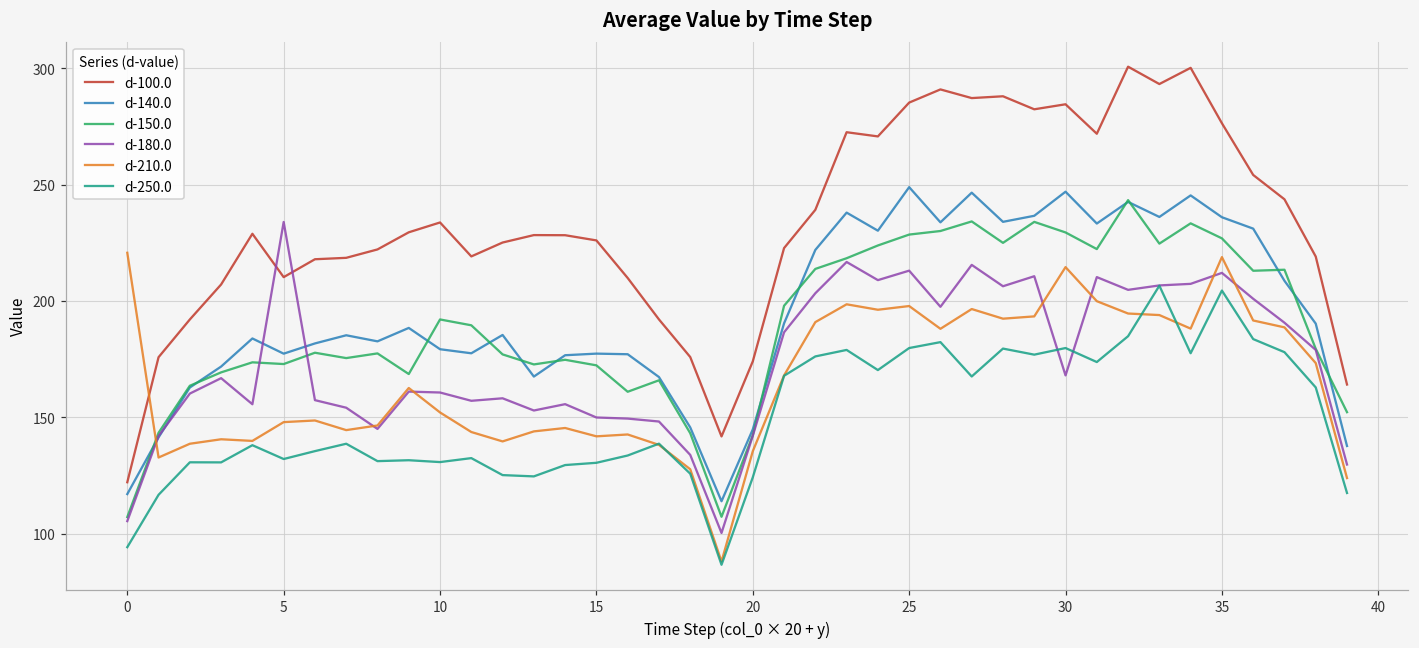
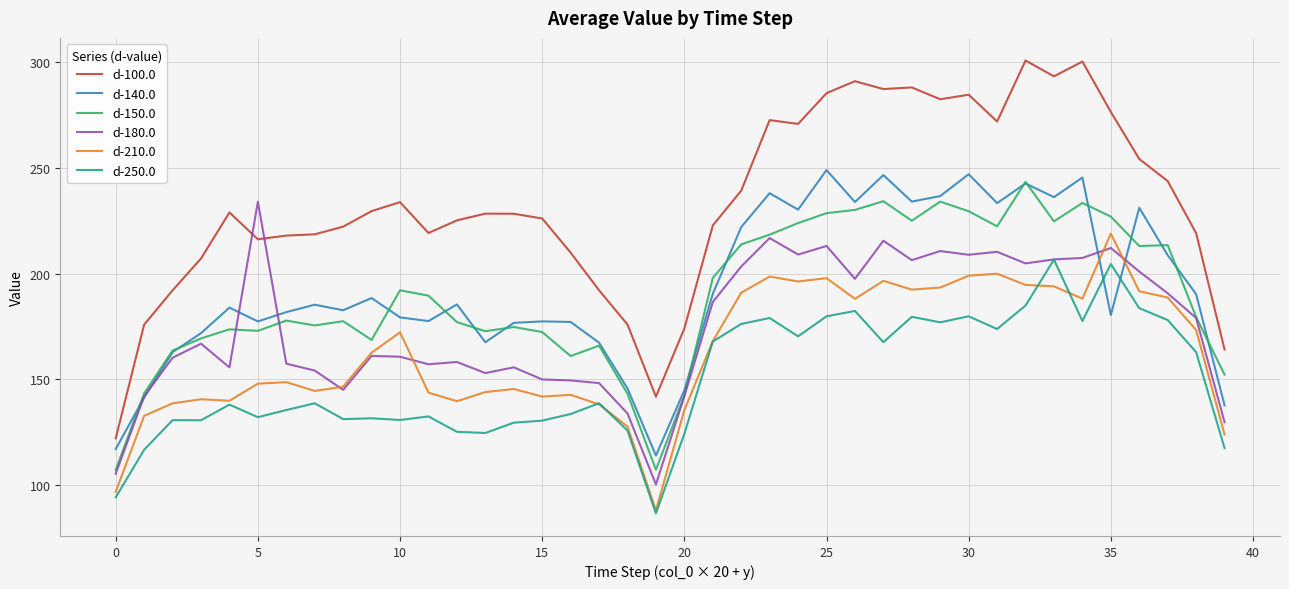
  {
    "d-100.0": {
      "0": 122,
-     "5": 210,
+     "5": 216,
      "10": 234,
      "15": 226,
      "20": 174,
      "25": 285,
      "30": 284,
      "35": 276
    },
    "d-140.0": {
      "0": 117,
      "5": 177,
      "10": 179,
      "15": 177,
      "20": 145,
      "25": 249,
      "30": 247,
-     "35": 236
+     "35": 180
    },
    "d-180.0": {
      "0": 105,
      "5": 234,
      "10": 161,
      "15": 150,
      "25": 213,
-     "30": 168,
+     "30": 209,
      "35": 212
    },
    "d-210.0": {
-     "0": 221,
+     "0": 97,
      "5": 148,
-     "10": 152,
+     "10": 172,
      "15": 142,
      "20": 135,
      "25": 198,
-     "30": 215,
+     "30": 199,
      "35": 219
    }
  }
